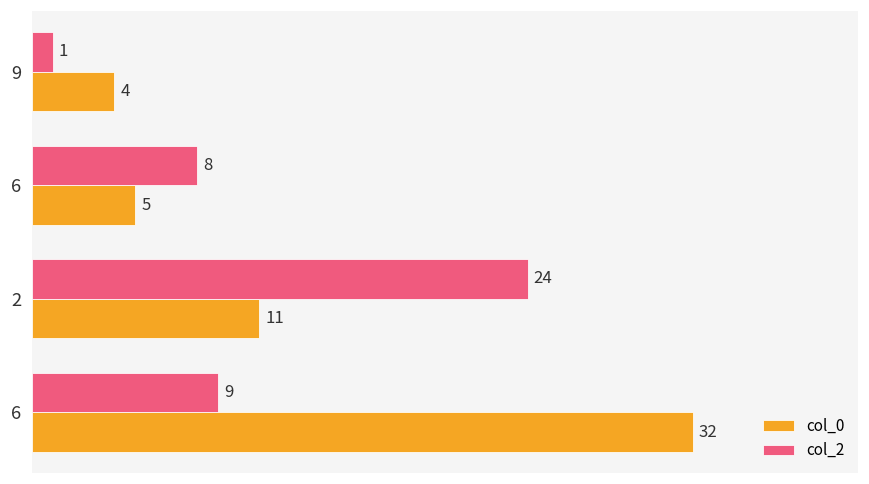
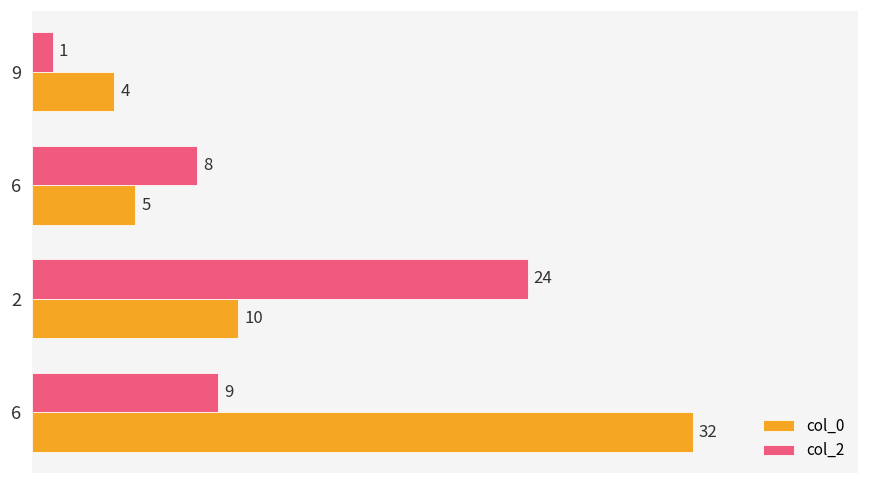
  {
    "col_0": {
      "9": 4,
-     "2": 11
+     "2": 10
    },
    "col_2": {
      "9": 1,
      "2": 24
    }
  }
